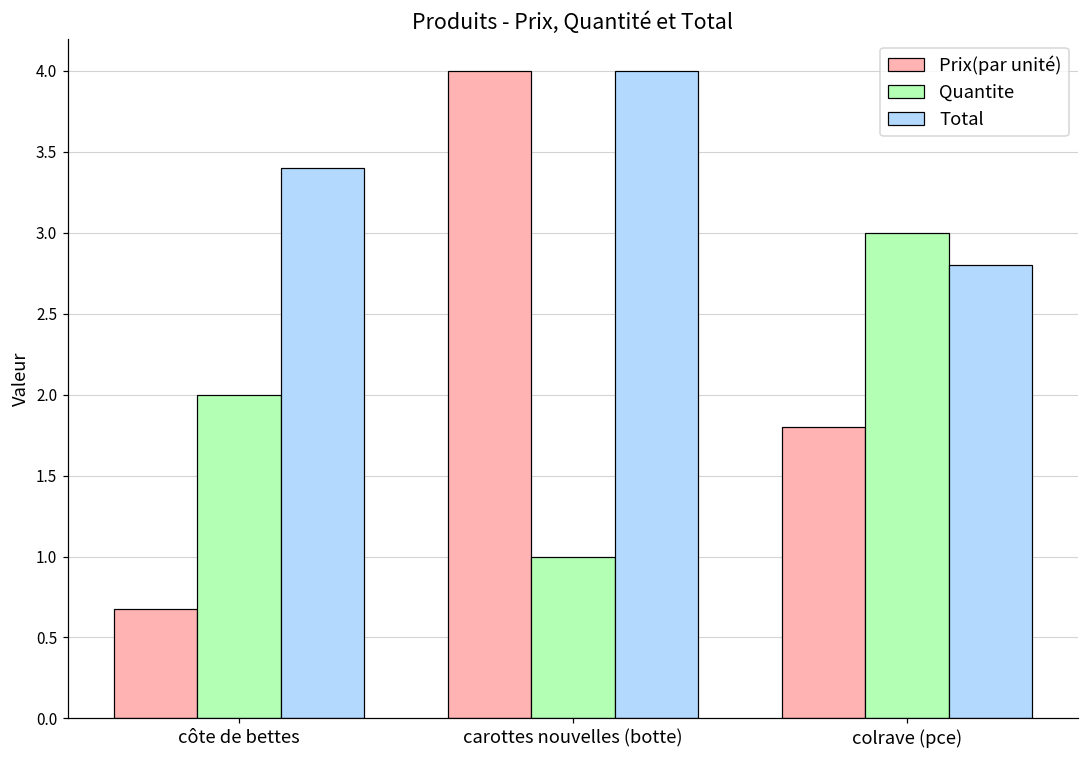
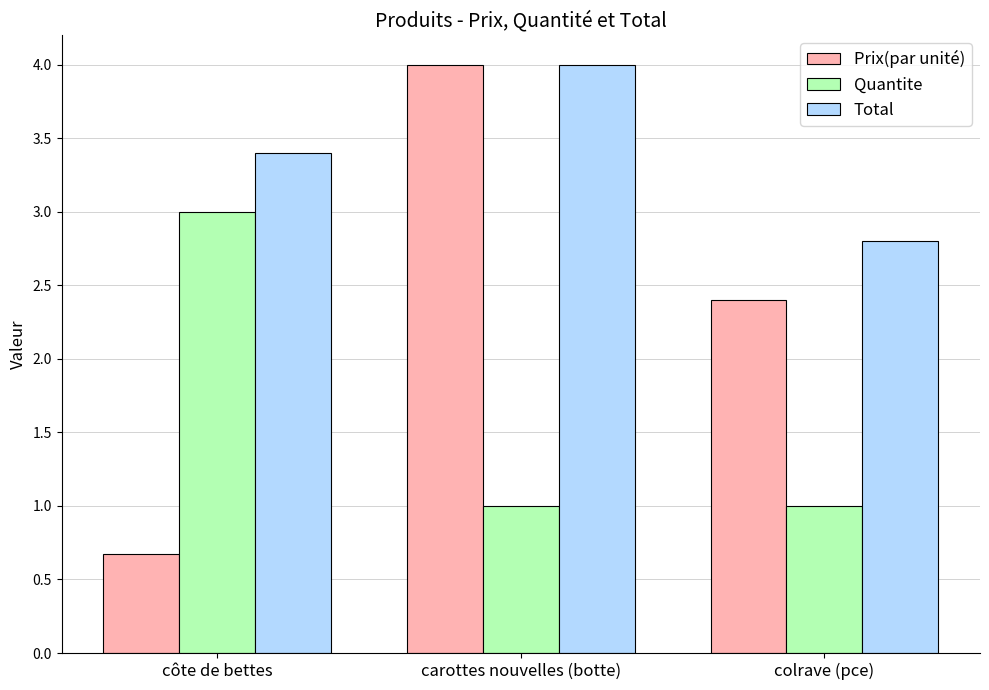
  {
    "Prix(par unité)": {
      "côte de bettes": 0.67,
      "carottes nouvelles (botte)": 4.0,
-     "colrave (pce)": 1.8
+     "colrave (pce)": 2.4
    },
    "Quantite": {
-     "côte de bettes": 2,
+     "côte de bettes": 3,
      "carottes nouvelles (botte)": 1,
-     "colrave (pce)": 3
+     "colrave (pce)": 1
    },
    "Total": {
      "côte de bettes": 3.4,
      "carottes nouvelles (botte)": 4.0,
      "colrave (pce)": 2.8
    }
  }
